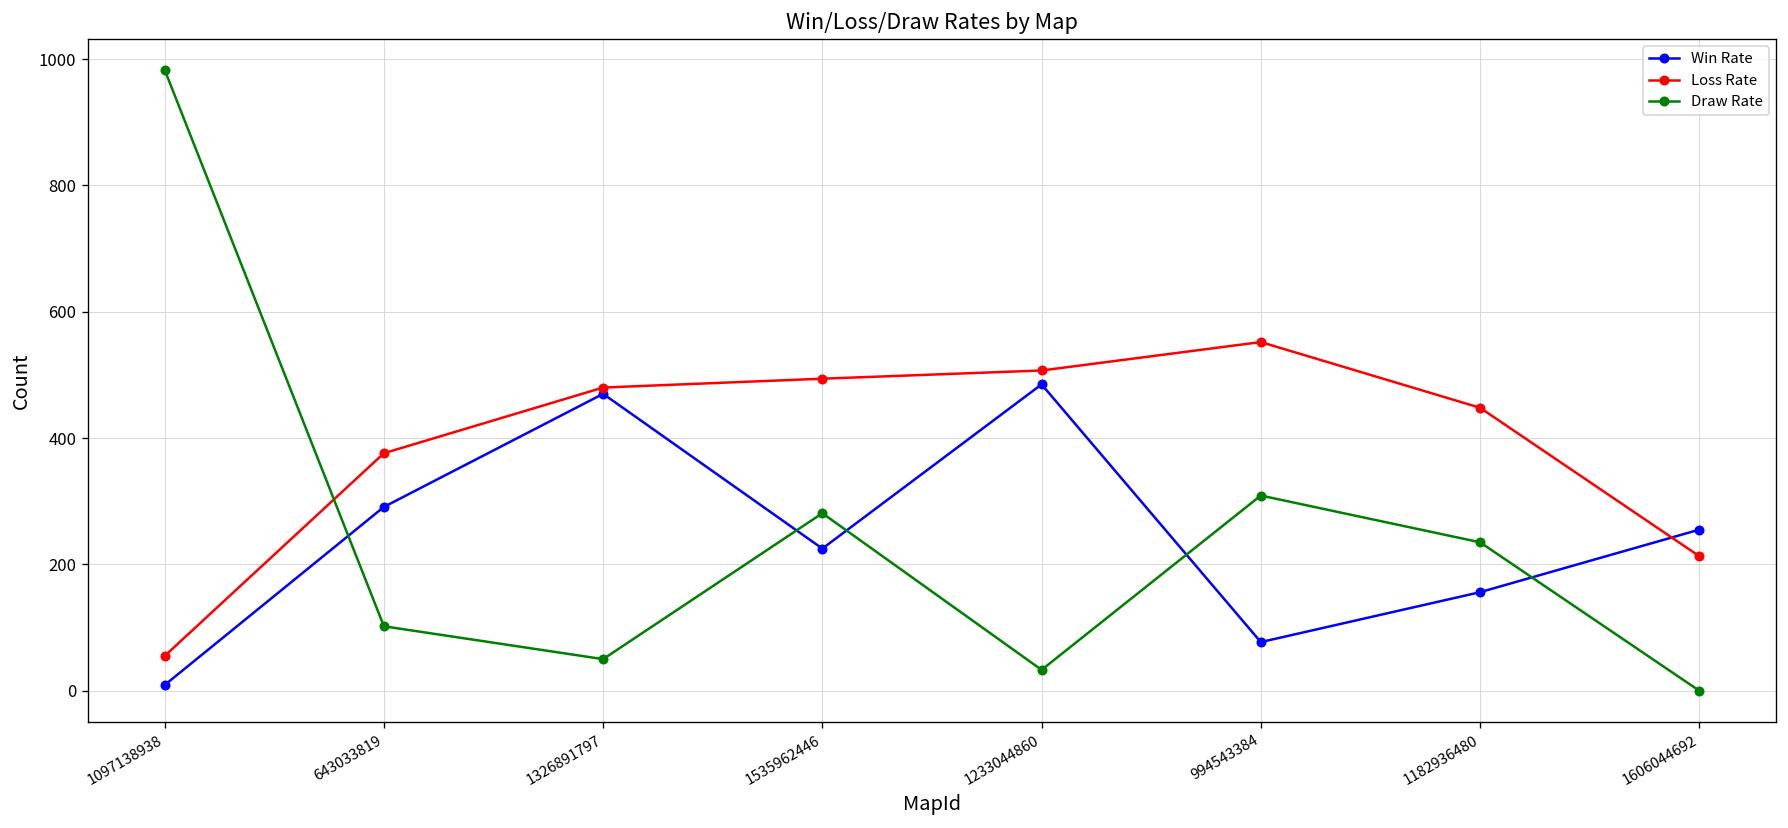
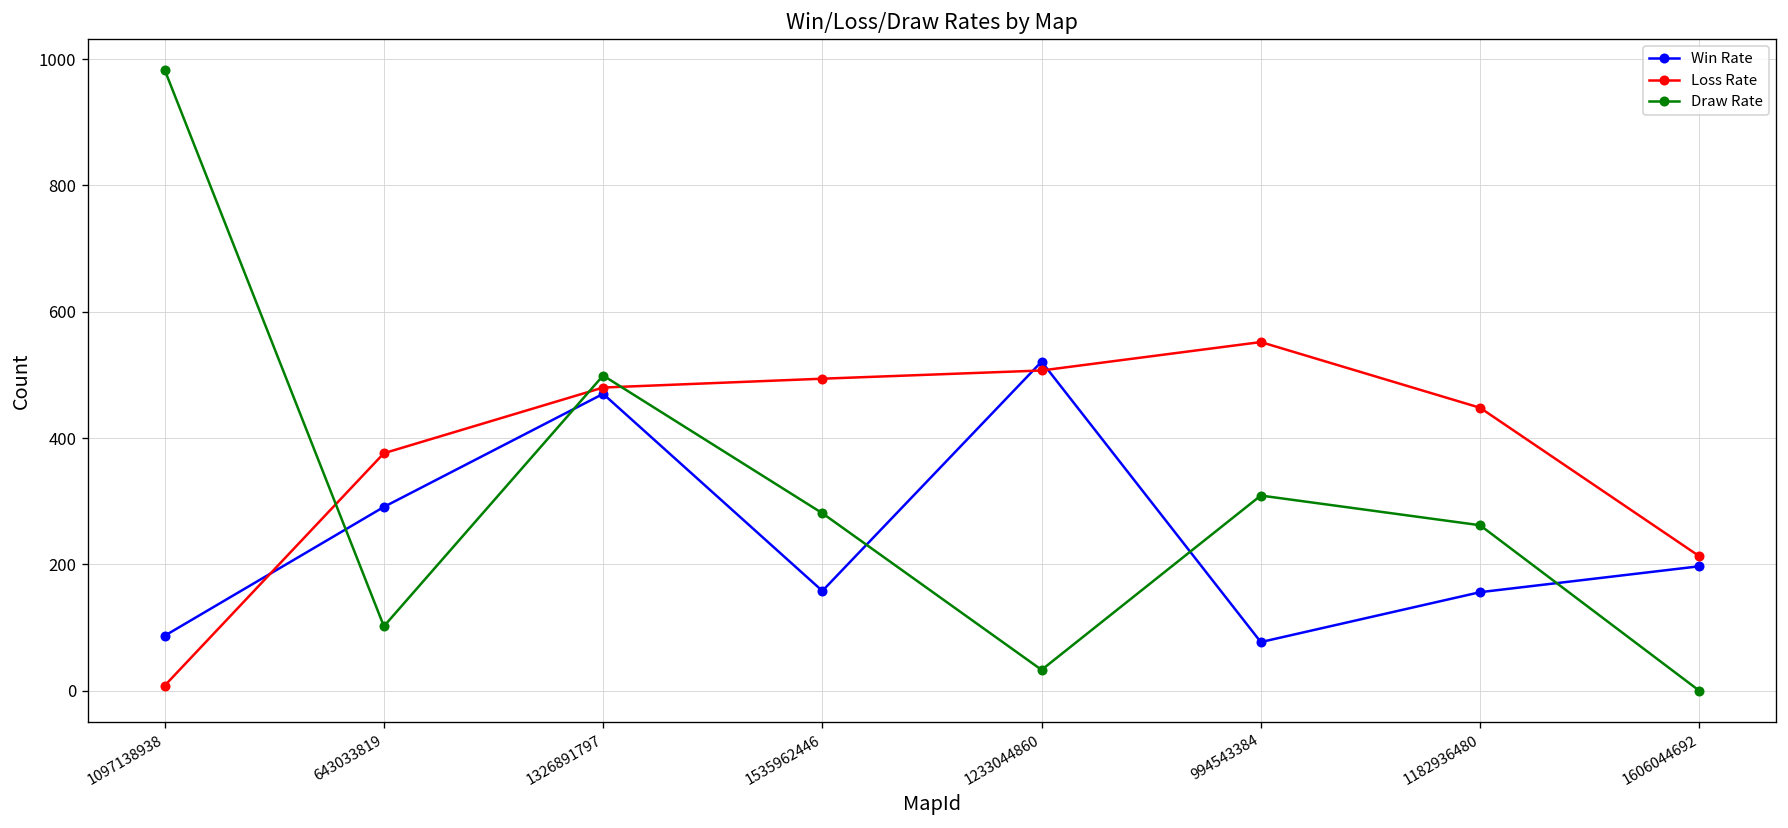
  {
    "Win Rate": {
-     "1097138938": 10,
+     "1097138938": 90,
      "643033819": 290,
      "1326891797": 470,
-     "1535962446": 230,
-     "1233044860": 490,
+     "1535962446": 160,
+     "1233044860": 520,
      "994543384": 80,
      "1182936480": 160,
-     "1606044692": 260
+     "1606044692": 200
    },
    "Loss Rate": {
-     "1097138938": 60,
+     "1097138938": 10,
      "643033819": 380,
      "1326891797": 480,
      "1535962446": 490,
      "1233044860": 510,
      "994543384": 550,
      "1182936480": 450,
      "1606044692": 210
    },
    "Draw Rate": {
      "1097138938": 980,
      "643033819": 100,
-     "1326891797": 50,
+     "1326891797": 500,
      "1535962446": 280,
      "1233044860": 30,
      "994543384": 310,
-     "1182936480": 240,
+     "1182936480": 260,
      "1606044692": 0
    }
  }
